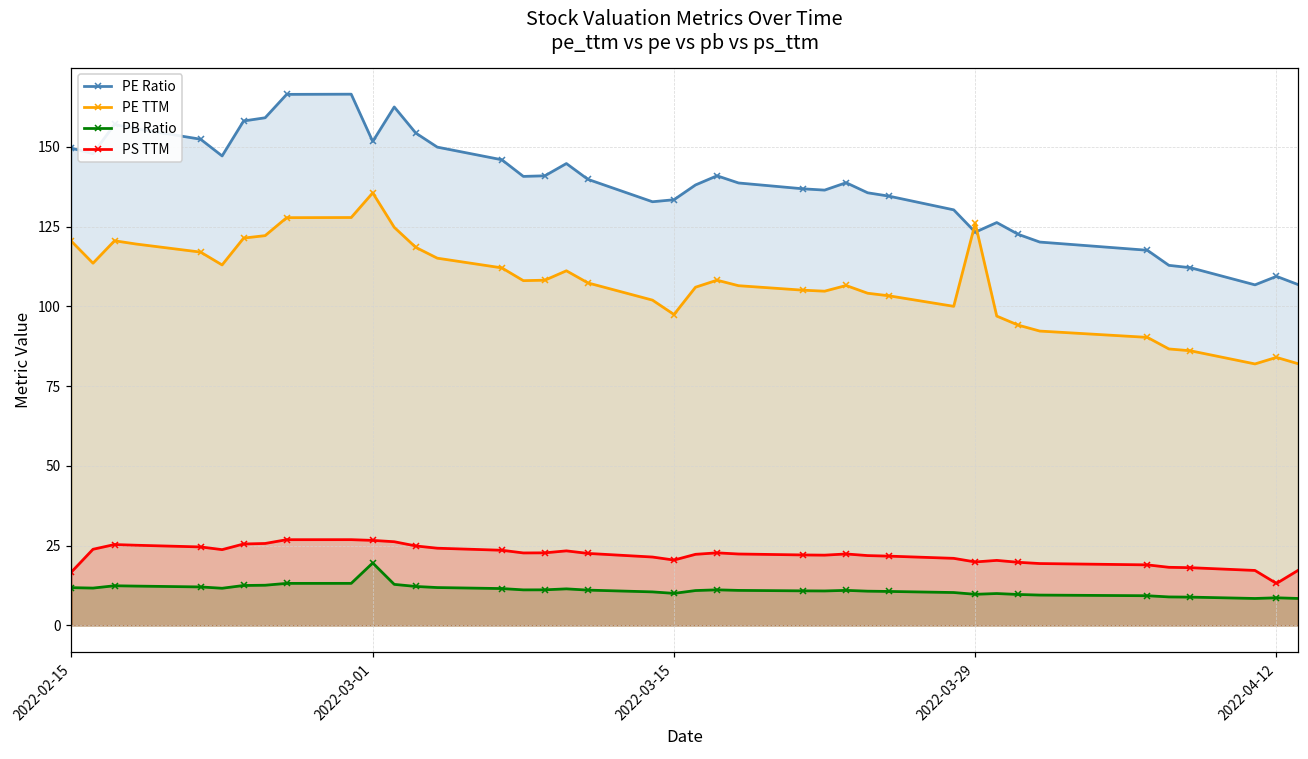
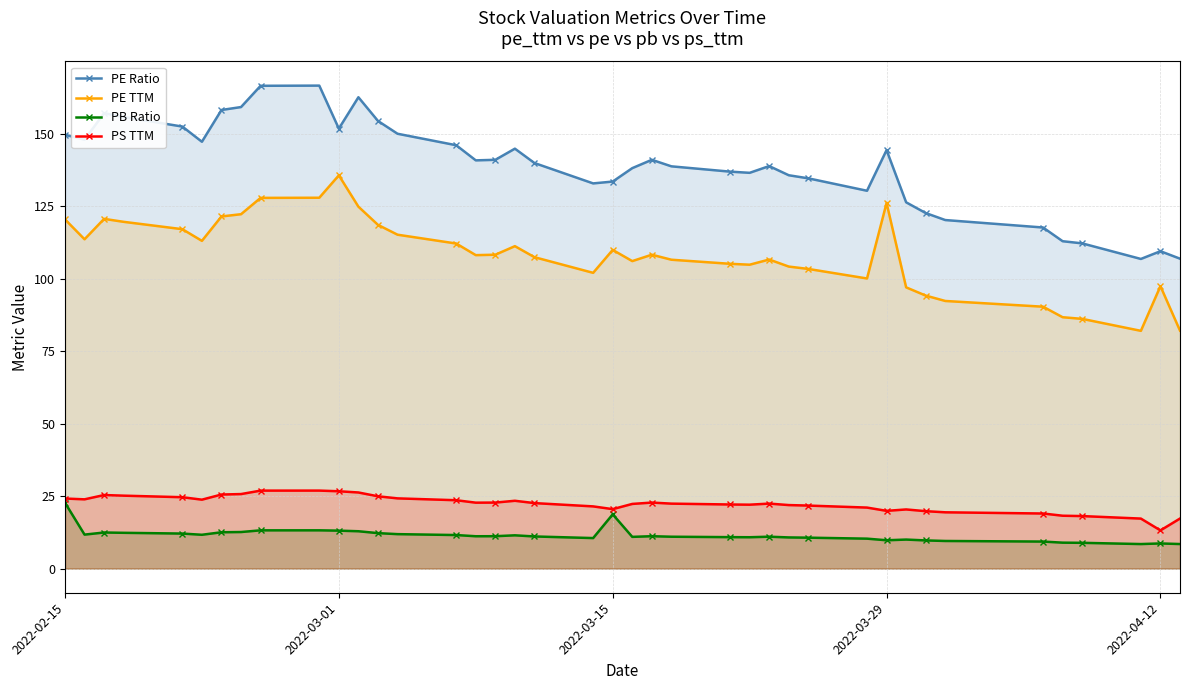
  {
    "PE Ratio": {
      "2022-02-15": 150,
      "2022-03-01": 152,
      "2022-03-15": 133,
-     "2022-03-29": 123,
+     "2022-03-29": 144,
      "2022-04-12": 109
    },
    "PE TTM": {
      "2022-02-15": 120,
      "2022-03-01": 136,
-     "2022-03-15": 97,
+     "2022-03-15": 110,
      "2022-03-29": 126,
-     "2022-04-12": 84
+     "2022-04-12": 97
    },
    "PB Ratio": {
-     "2022-02-15": 12,
-     "2022-03-01": 20,
-     "2022-03-15": 10,
+     "2022-02-15": 23,
+     "2022-03-01": 13,
+     "2022-03-15": 19,
      "2022-03-29": 10,
      "2022-04-12": 9
    },
    "PS TTM": {
-     "2022-02-15": 17,
+     "2022-02-15": 24,
      "2022-03-01": 27,
      "2022-03-15": 21,
      "2022-03-29": 20,
      "2022-04-12": 13
    }
  }
